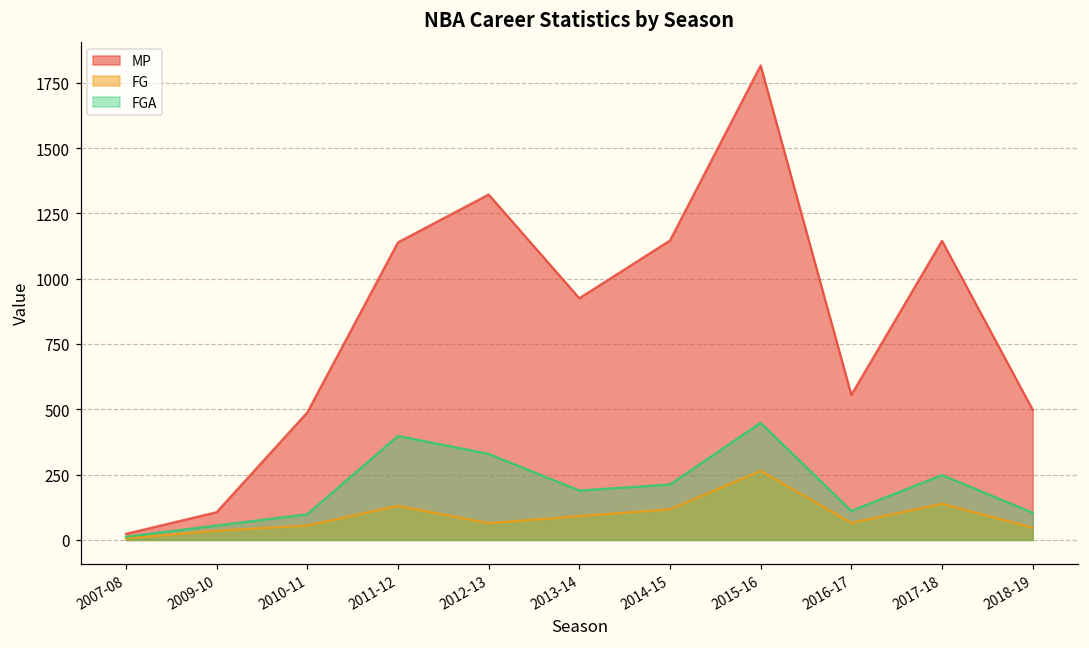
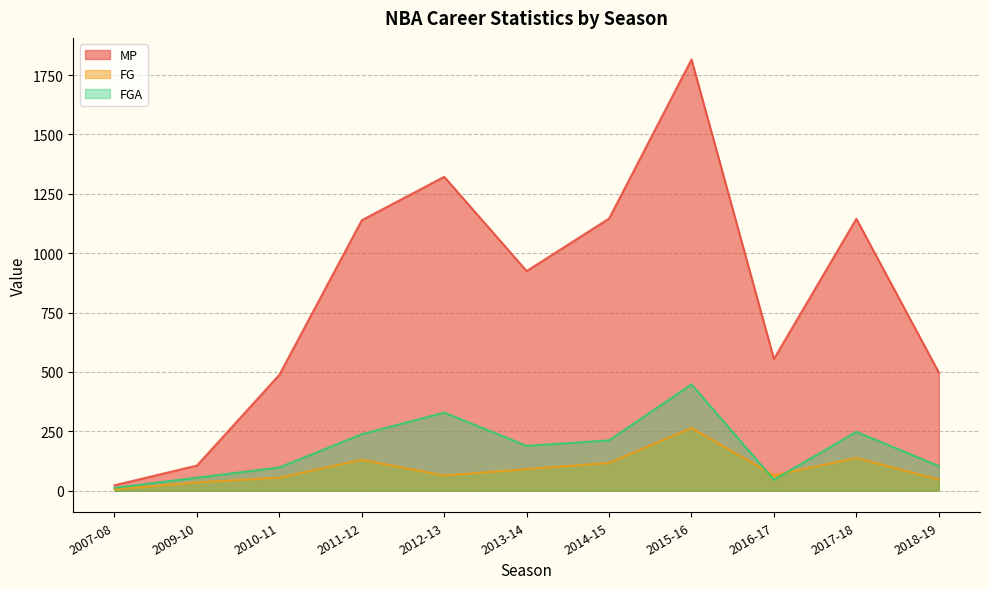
  {
    "MP": {
      "2007-08": 20,
      "2009-10": 110,
      "2010-11": 490,
      "2011-12": 1140,
      "2012-13": 1320,
      "2013-14": 930,
      "2014-15": 1150,
      "2015-16": 1820,
      "2016-17": 560,
      "2017-18": 1150,
      "2018-19": 500
    },
    "FG": {
      "2009-10": 40,
      "2010-11": 60,
      "2011-12": 130,
      "2012-13": 60,
      "2013-14": 90,
      "2014-15": 120,
      "2015-16": 260,
      "2016-17": 70,
      "2017-18": 140,
      "2018-19": 50
    },
    "FGA": {
      "2009-10": 60,
      "2010-11": 100,
-     "2011-12": 400,
+     "2011-12": 240,
      "2012-13": 330,
      "2013-14": 190,
      "2014-15": 210,
      "2015-16": 450,
-     "2016-17": 110,
+     "2016-17": 50,
      "2017-18": 250,
      "2018-19": 100
    }
  }
